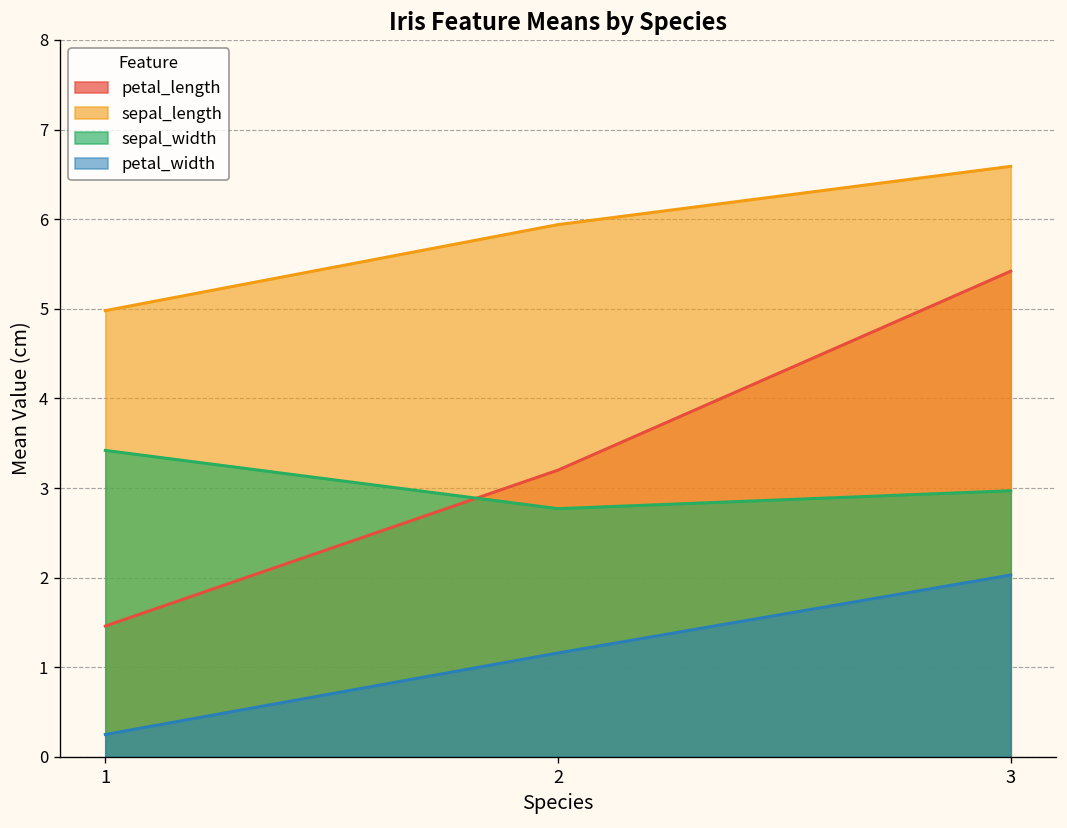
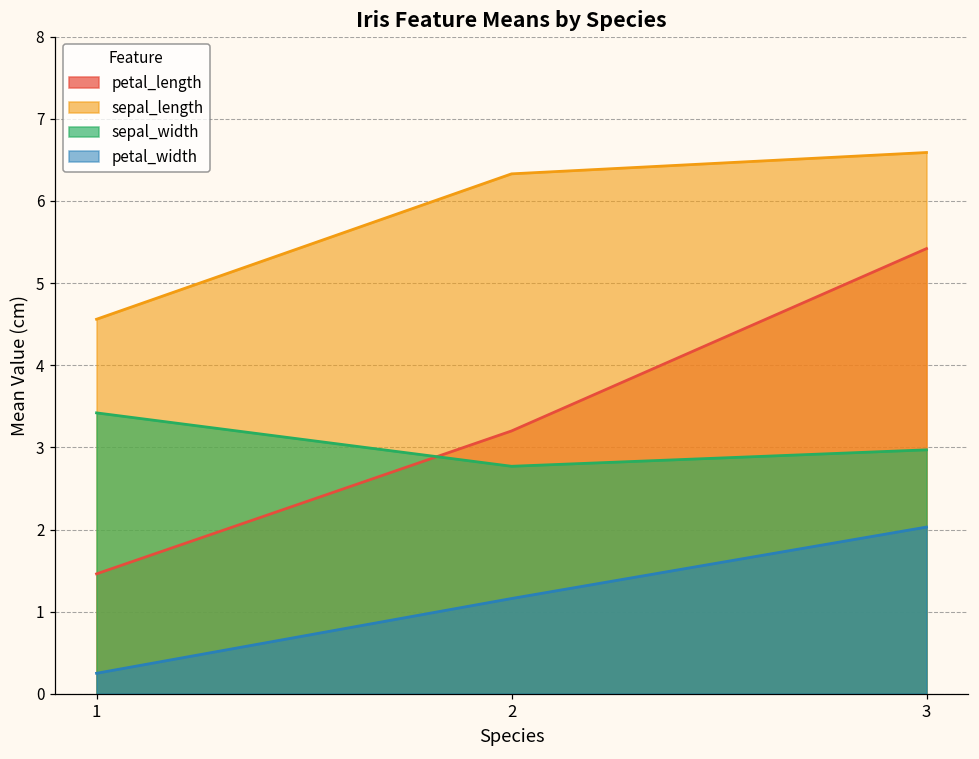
  {
    "petal_length": {
      "1": 1.5,
      "2": 3.2,
      "3": 5.4
    },
    "sepal_length": {
-     "1": 5.0,
-     "2": 5.9,
+     "1": 4.6,
+     "2": 6.3,
      "3": 6.6
    },
    "sepal_width": {
      "1": 3.4,
      "2": 2.8,
      "3": 3.0
    },
    "petal_width": {
      "1": 0.3,
      "2": 1.2,
      "3": 2.0
    }
  }
